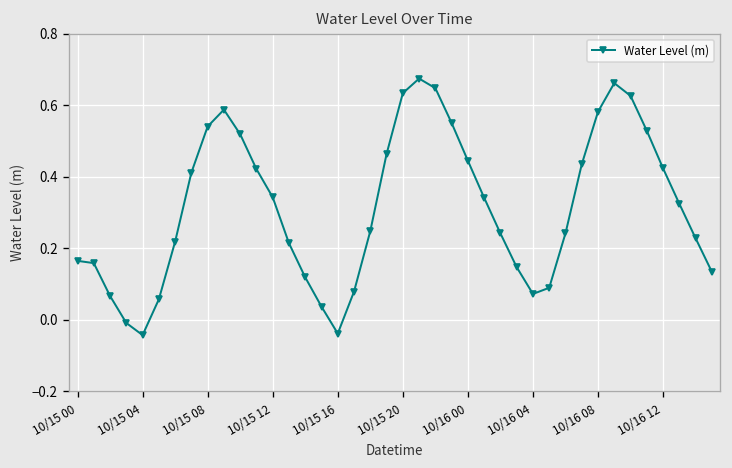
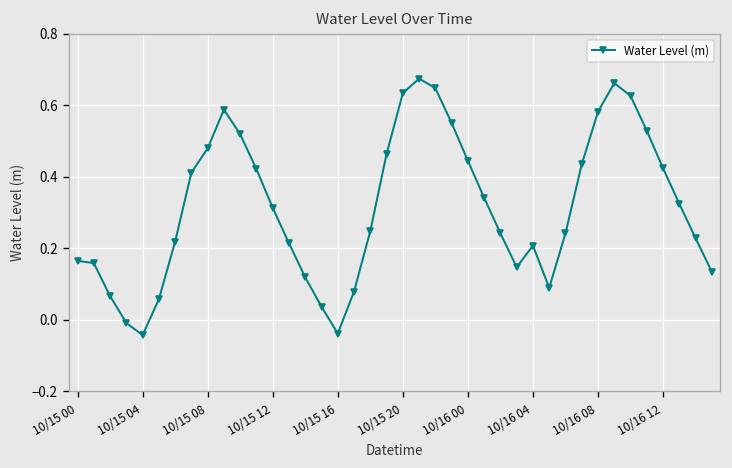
  {
    "10/15 00": 0.17,
    "10/15 04": -0.04,
-   "10/15 08": 0.54,
-   "10/15 12": 0.34,
+   "10/15 08": 0.48,
+   "10/15 12": 0.31,
    "10/15 16": -0.04,
    "10/15 20": 0.63,
    "10/16 00": 0.45,
-   "10/16 04": 0.07,
+   "10/16 04": 0.21,
    "10/16 08": 0.58,
    "10/16 12": 0.42
  }
